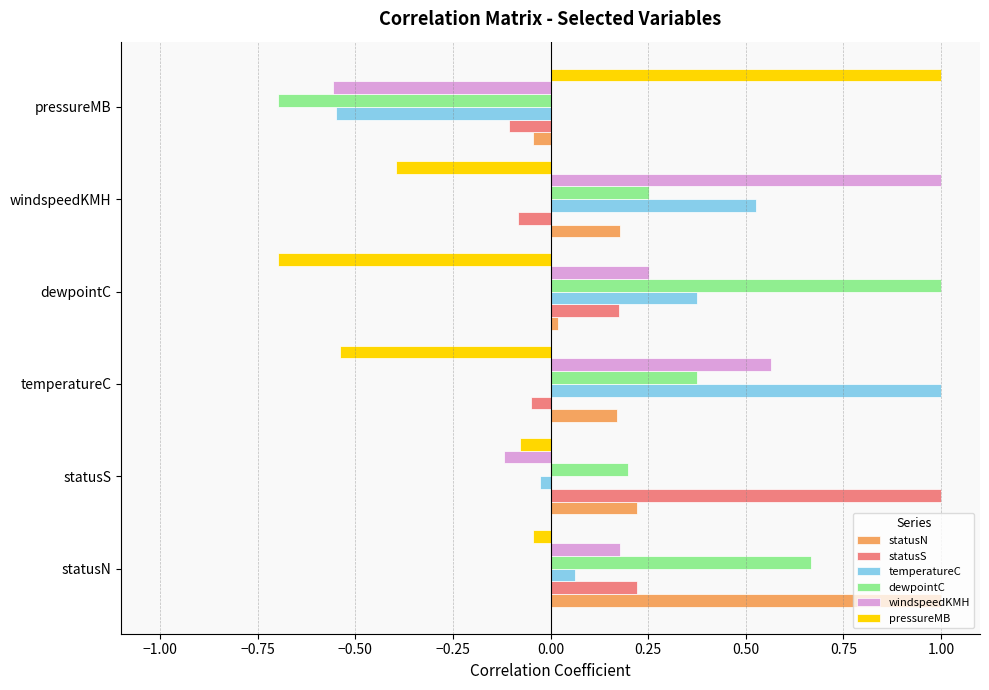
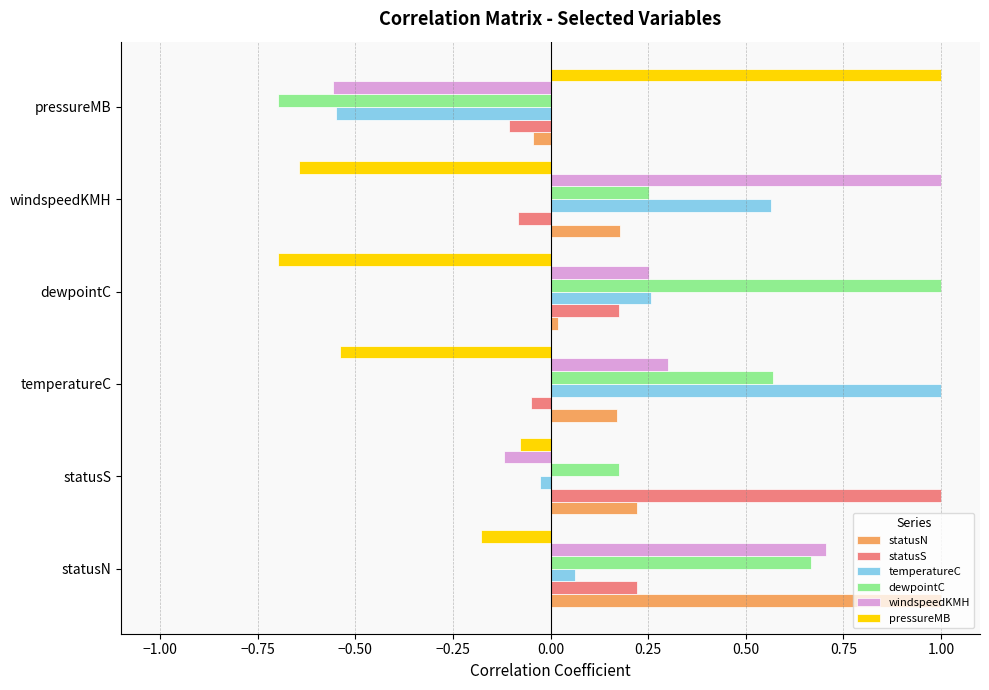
  {
    "temperatureC": {
      "pressureMB": -0.55,
-     "windspeedKMH": 0.53,
-     "dewpointC": 0.37,
+     "windspeedKMH": 0.56,
+     "dewpointC": 0.26,
      "temperatureC": 1.00,
      "statusS": -0.03,
      "statusN": 0.06
    },
    "dewpointC": {
      "pressureMB": -0.70,
      "windspeedKMH": 0.25,
      "dewpointC": 1.00,
-     "temperatureC": 0.37,
-     "statusS": 0.20,
+     "temperatureC": 0.57,
+     "statusS": 0.18,
      "statusN": 0.67
    },
    "windspeedKMH": {
      "pressureMB": -0.56,
      "windspeedKMH": 1.00,
      "dewpointC": 0.25,
-     "temperatureC": 0.56,
+     "temperatureC": 0.30,
      "statusS": -0.12,
-     "statusN": 0.18
+     "statusN": 0.71
    },
    "pressureMB": {
      "pressureMB": 1.00,
-     "windspeedKMH": -0.40,
+     "windspeedKMH": -0.65,
      "dewpointC": -0.70,
      "temperatureC": -0.54,
      "statusS": -0.08,
-     "statusN": -0.05
+     "statusN": -0.18
    }
  }
